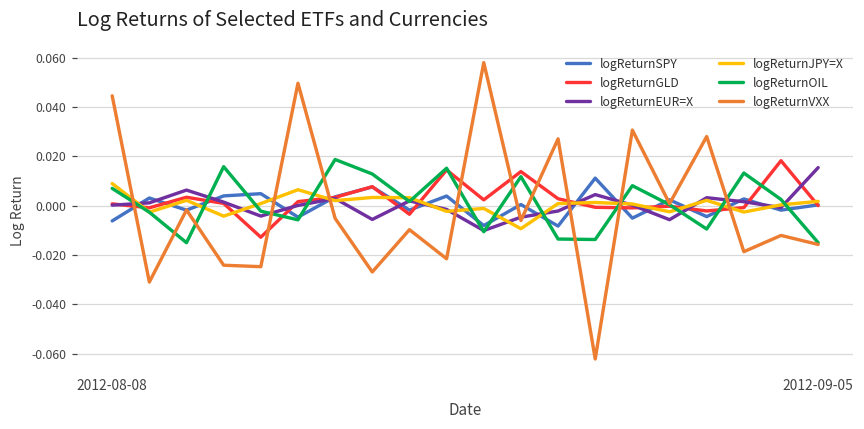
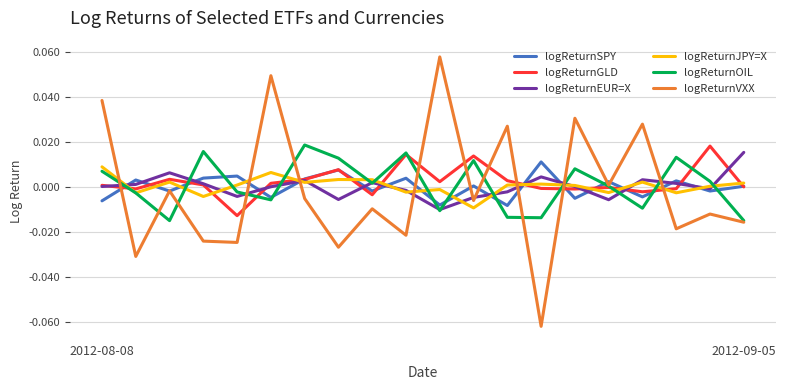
  {
    "logReturnSPY": {
      "2012-08-08": -0.006
    },
    "logReturnEUR=X": {
      "2012-09-05": 0.015
    },
    "logReturnJPY=X": {
      "2012-08-08": 0.009,
      "2012-09-05": 0.002
    },
    "logReturnOIL": {
      "2012-08-08": 0.007
    },
    "logReturnVXX": {
-     "2012-08-08": 0.045
+     "2012-08-08": 0.039
    }
  }
